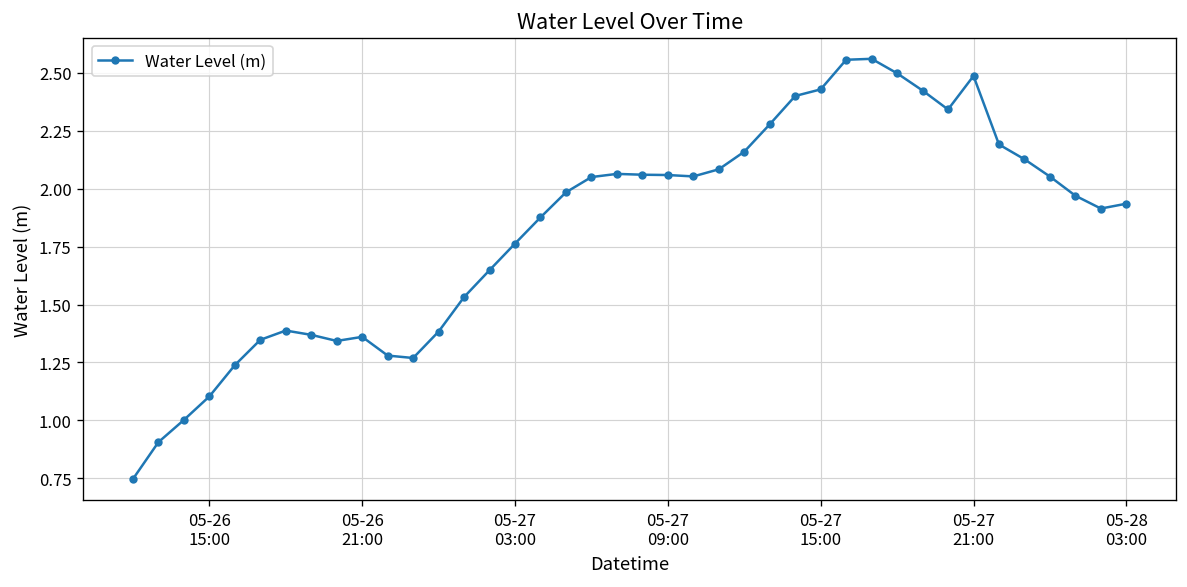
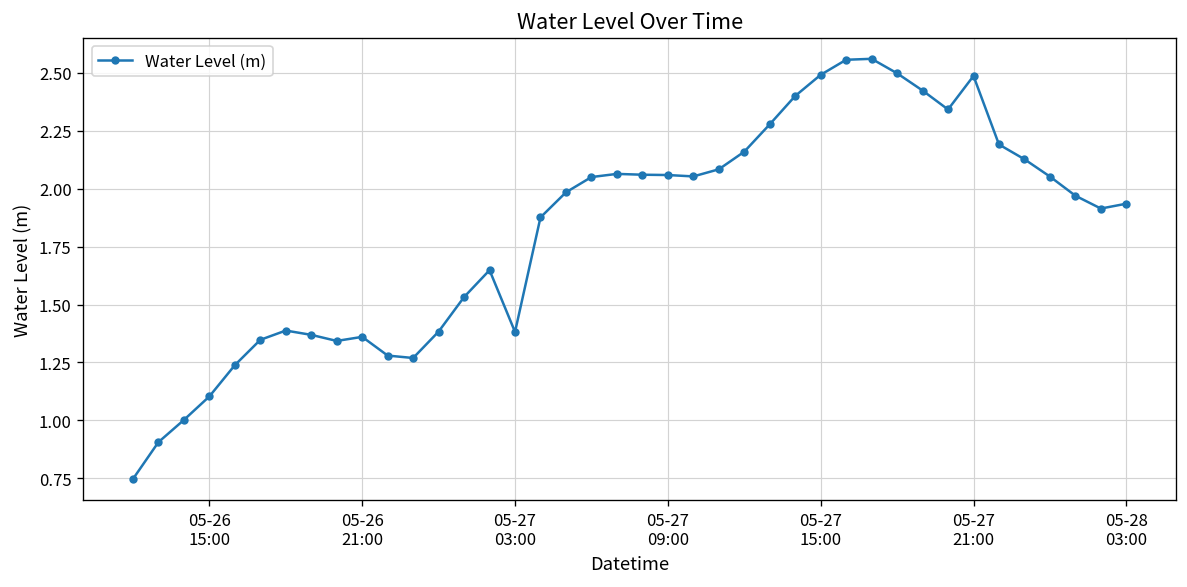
  {
    "05-26 15:00": 1.10,
    "05-26 21:00": 1.36,
-   "05-27 03:00": 1.76,
+   "05-27 03:00": 1.38,
    "05-27 09:00": 2.06,
-   "05-27 15:00": 2.43,
+   "05-27 15:00": 2.49,
    "05-27 21:00": 2.49,
    "05-28 03:00": 1.94
  }
